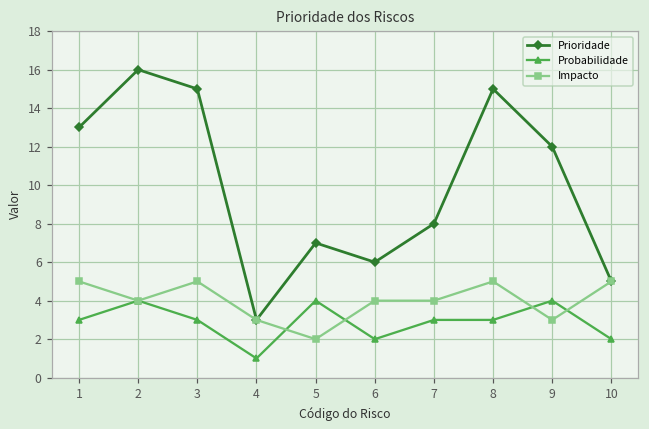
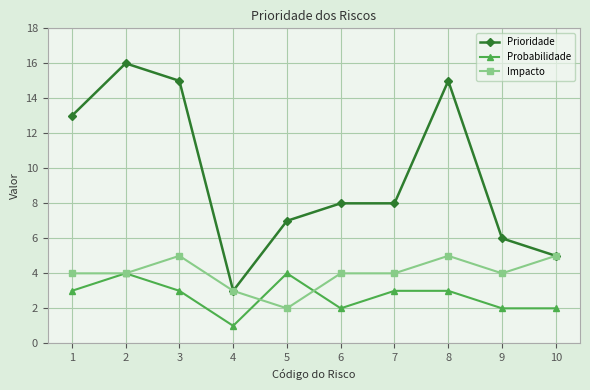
  {
    "Prioridade": {
      "1": 13,
      "2": 16,
      "3": 15,
      "5": 7,
-     "6": 6,
+     "6": 8,
      "7": 8,
      "8": 15,
-     "9": 12
+     "9": 6
    },
    "Probabilidade": {
      "1": 3,
      "3": 3,
      "4": 1,
      "5": 4,
      "6": 2,
      "7": 3,
      "8": 3,
-     "9": 4,
+     "9": 2,
      "10": 2
    },
    "Impacto": {
-     "1": 5,
+     "1": 4,
      "3": 5,
      "5": 2,
      "6": 4,
      "7": 4,
      "8": 5,
-     "9": 3
+     "9": 4
    }
  }
